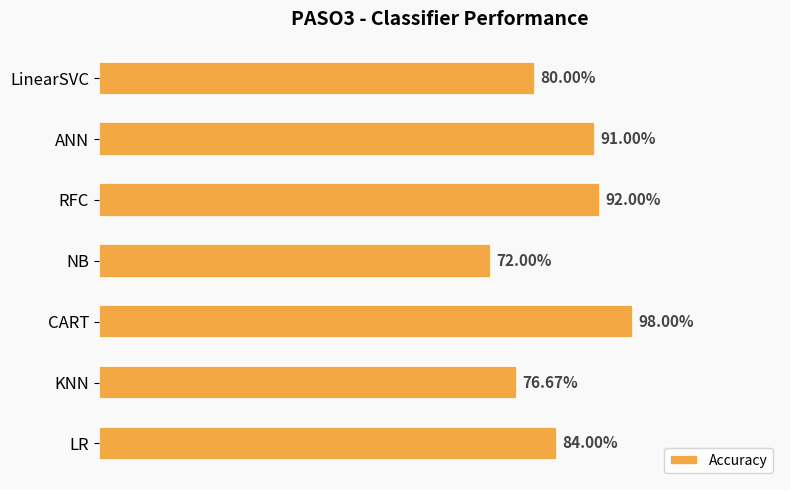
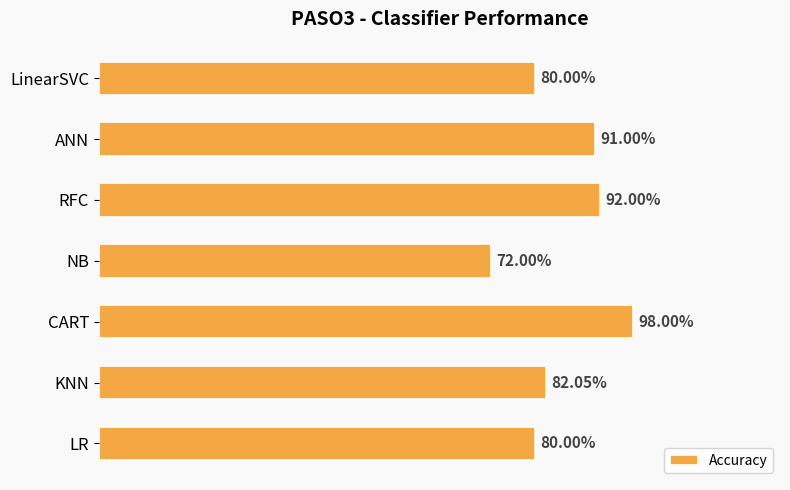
  {
    "LinearSVC": "80.00%",
    "ANN": "91.00%",
    "RFC": "92.00%",
    "NB": "72.00%",
    "CART": "98.00%",
-   "KNN": "76.67%",
-   "LR": "84.00%"
+   "KNN": "82.05%",
+   "LR": "80.00%"
  }
